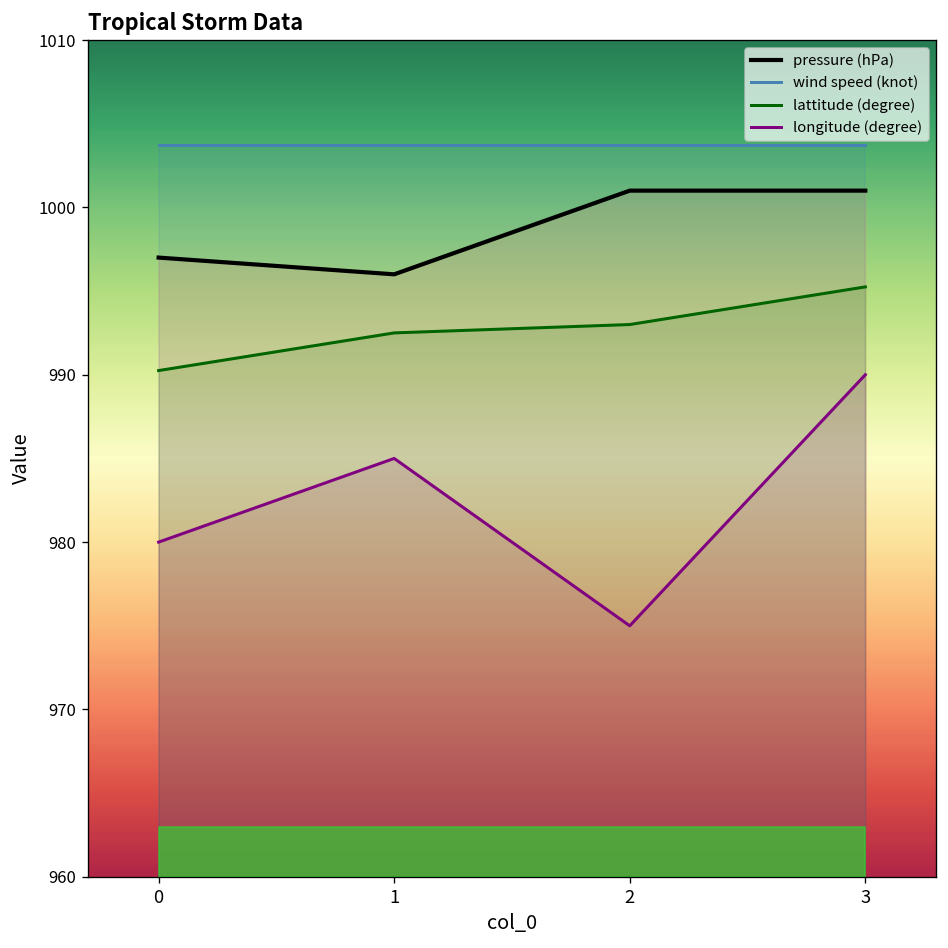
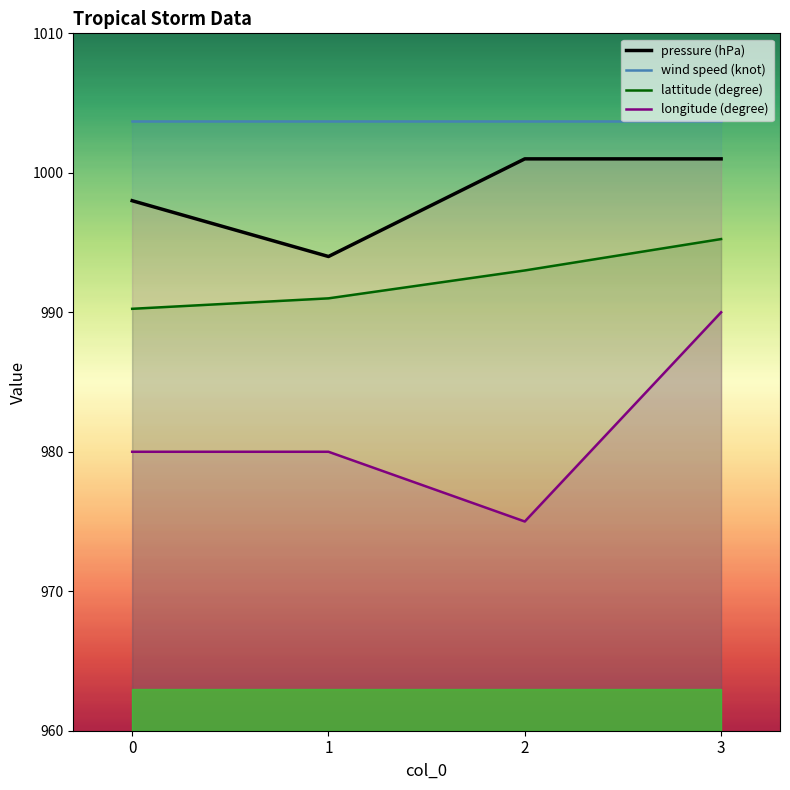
  {
    "pressure (hPa)": {
-     "0": 997,
-     "1": 996,
+     "0": 998,
+     "1": 994,
      "2": 1001,
      "3": 1001
    },
    "wind speed (knot)": {
      "0": 1003.8,
      "1": 1003.8,
      "2": 1003.8
    },
    "lattitude (degree)": {
      "0": 990.3,
-     "1": 992.5,
+     "1": 991.0,
      "2": 993.0,
      "3": 995.3
    },
    "longitude (degree)": {
      "0": 980.0,
-     "1": 985.0,
+     "1": 980.0,
      "2": 975.0,
      "3": 990.0
    }
  }
